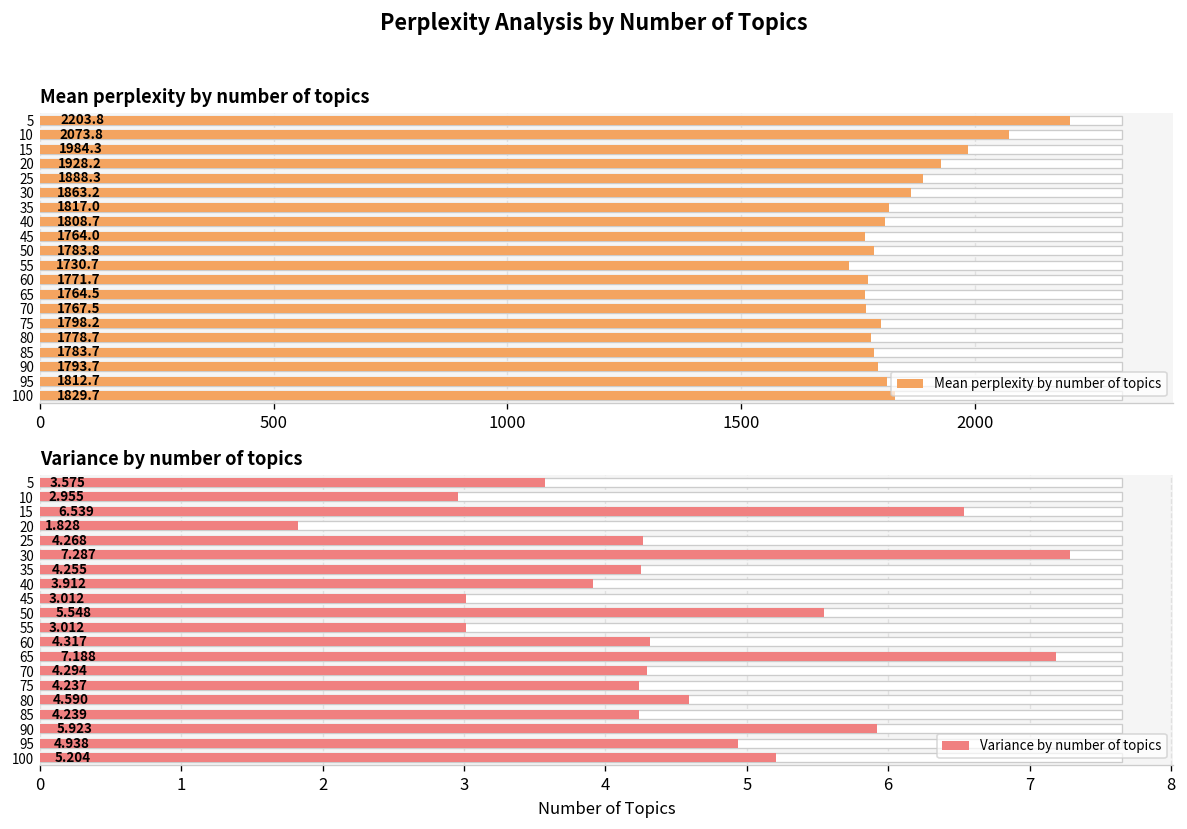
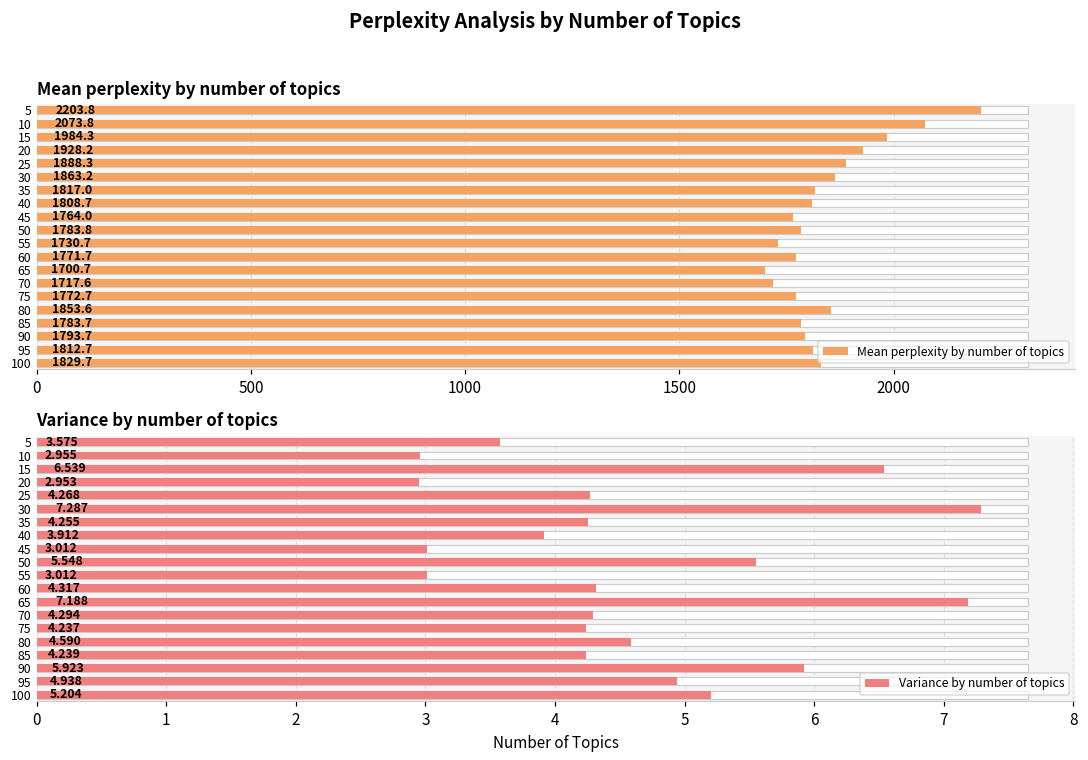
  {
    "Mean perplexity by number of topics": {
      "Mean perplexity by number of topics": {
-       "65": 1764.5,
-       "70": 1767.5,
-       "75": 1798.2,
-       "80": 1778.7
+       "65": 1700.7,
+       "70": 1717.6,
+       "75": 1772.7,
+       "80": 1853.6
      }
    },
    "Variance by number of topics": {
      "Variance by number of topics": {
-       "20": 1.828
+       "20": 2.953
      }
    }
  }
